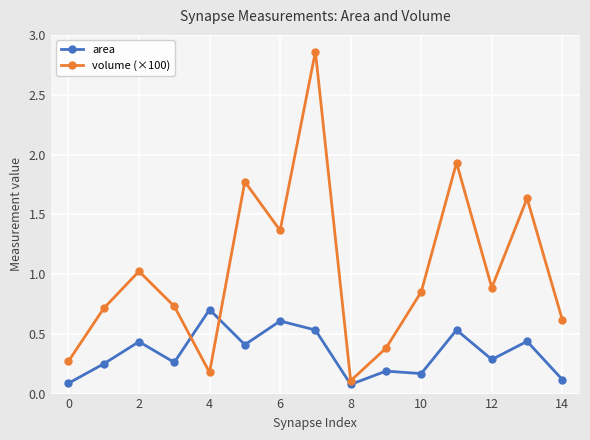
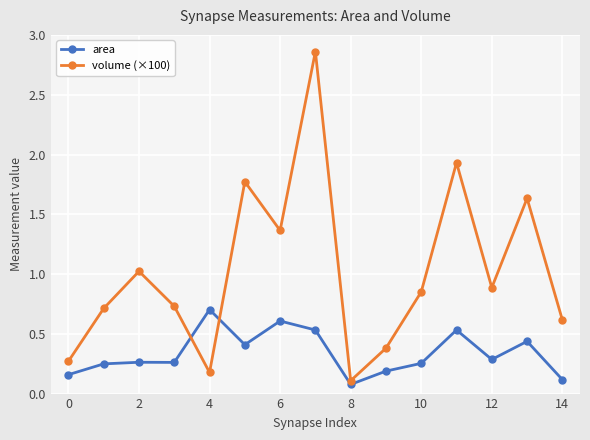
  {
    "area": {
-     "0": 0.09,
-     "2": 0.43,
+     "0": 0.16,
+     "2": 0.26,
      "4": 0.70,
      "6": 0.61,
      "8": 0.08,
-     "10": 0.17,
+     "10": 0.25,
      "12": 0.29,
      "14": 0.12
    },
    "volume (×100)": {
      "0": 0.27,
      "2": 1.02,
      "4": 0.18,
      "6": 1.36,
      "8": 0.11,
      "10": 0.85,
      "12": 0.89,
      "14": 0.62
    }
  }
